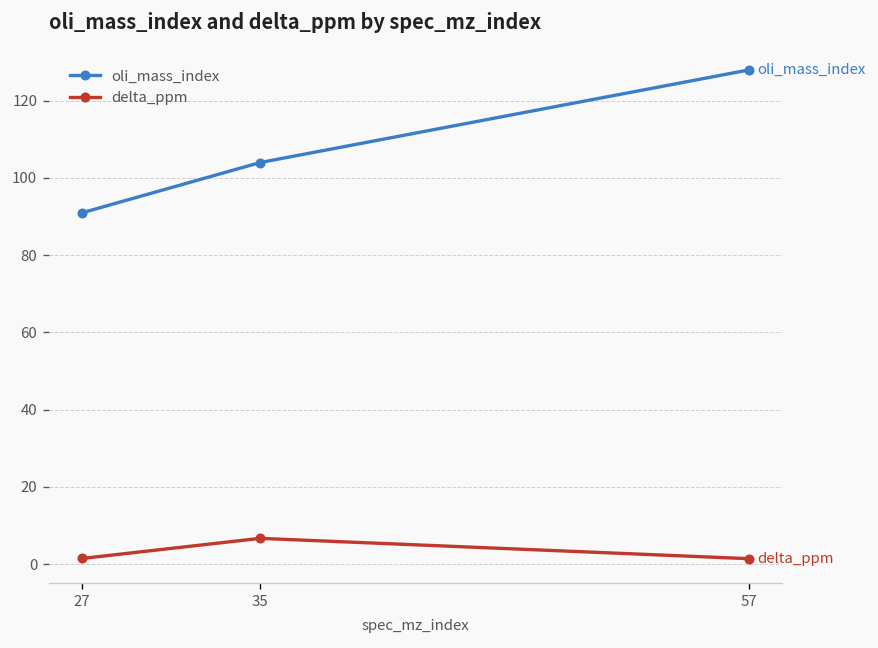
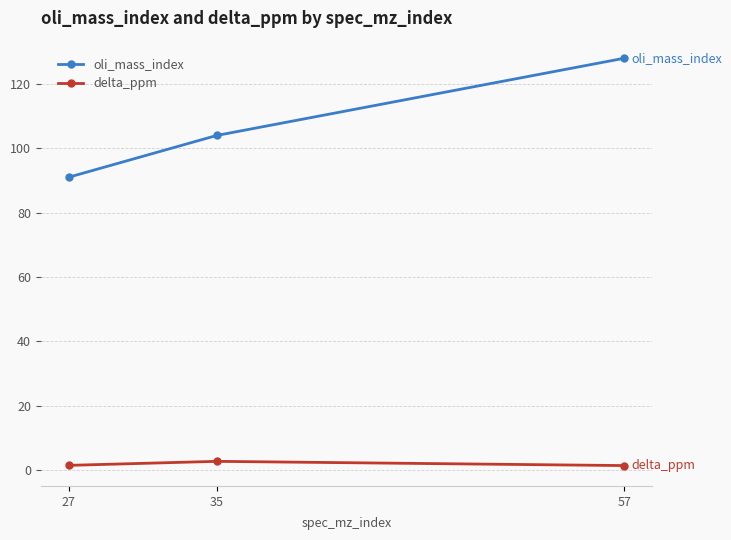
  {
    "oli_mass_index": {
      "27": 91,
      "35": 104,
      "57": 128
    },
    "delta_ppm": {
      "27": 1,
-     "35": 7,
+     "35": 3,
      "57": 1
    }
  }
